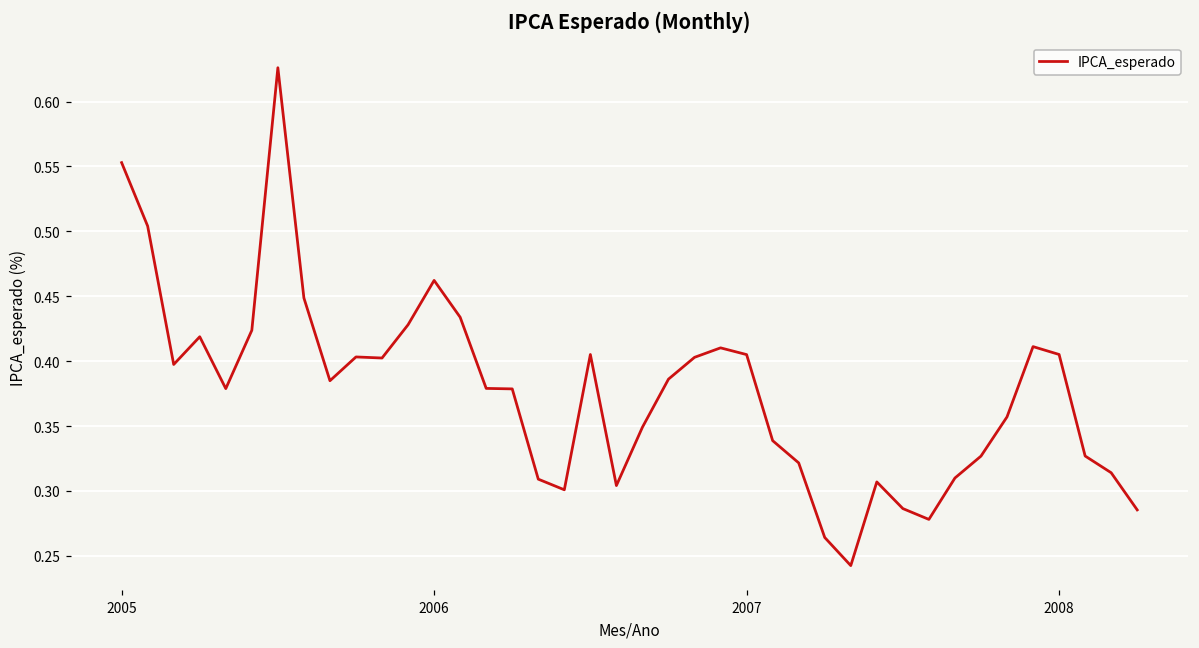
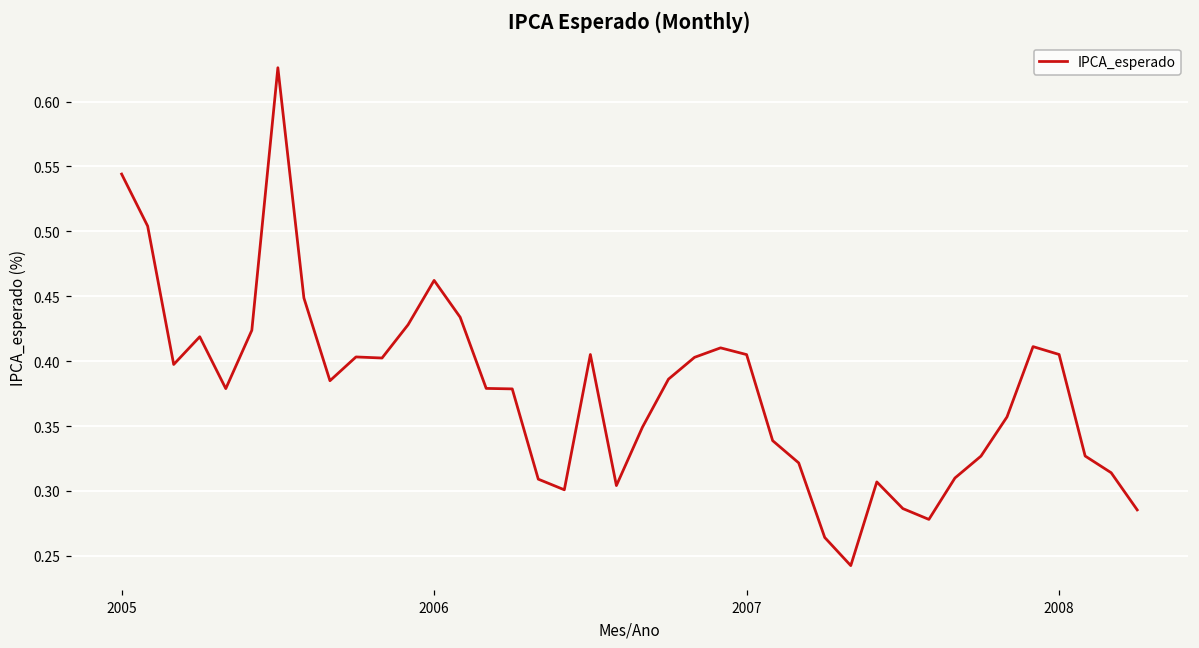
  {
-   "2005": 0.553,
+   "2005": 0.544,
    "2006": 0.462,
    "2007": 0.405,
    "2008": 0.405
  }
